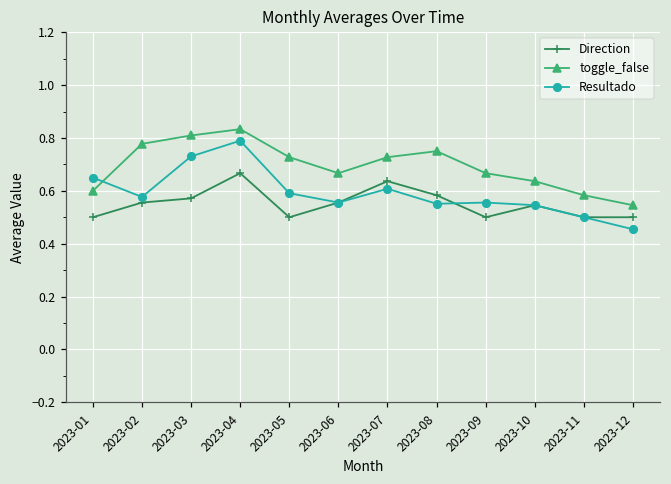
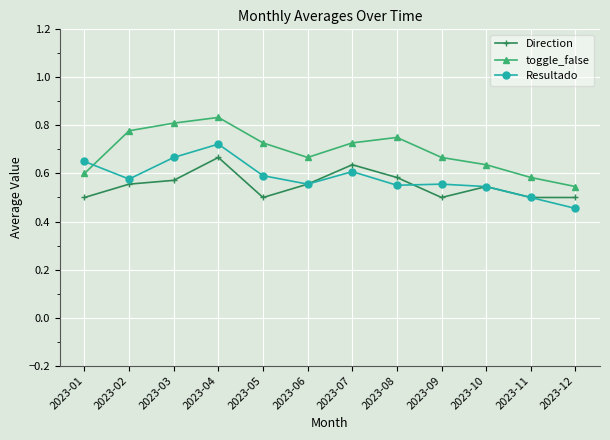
  {
    "Resultado": {
      "2023-01": 0.65,
      "2023-02": 0.58,
-     "2023-03": 0.73,
-     "2023-04": 0.79,
+     "2023-03": 0.67,
+     "2023-04": 0.72,
      "2023-05": 0.59,
      "2023-07": 0.61,
      "2023-08": 0.55,
      "2023-09": 0.56,
      "2023-12": 0.45
    }
  }
